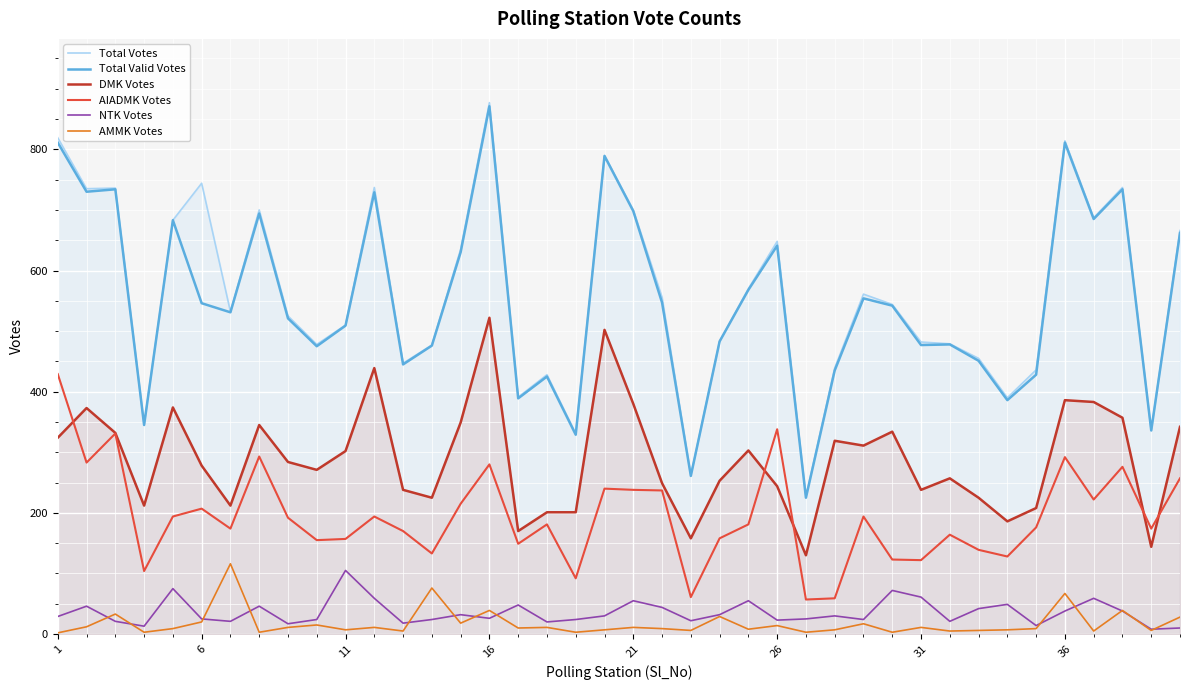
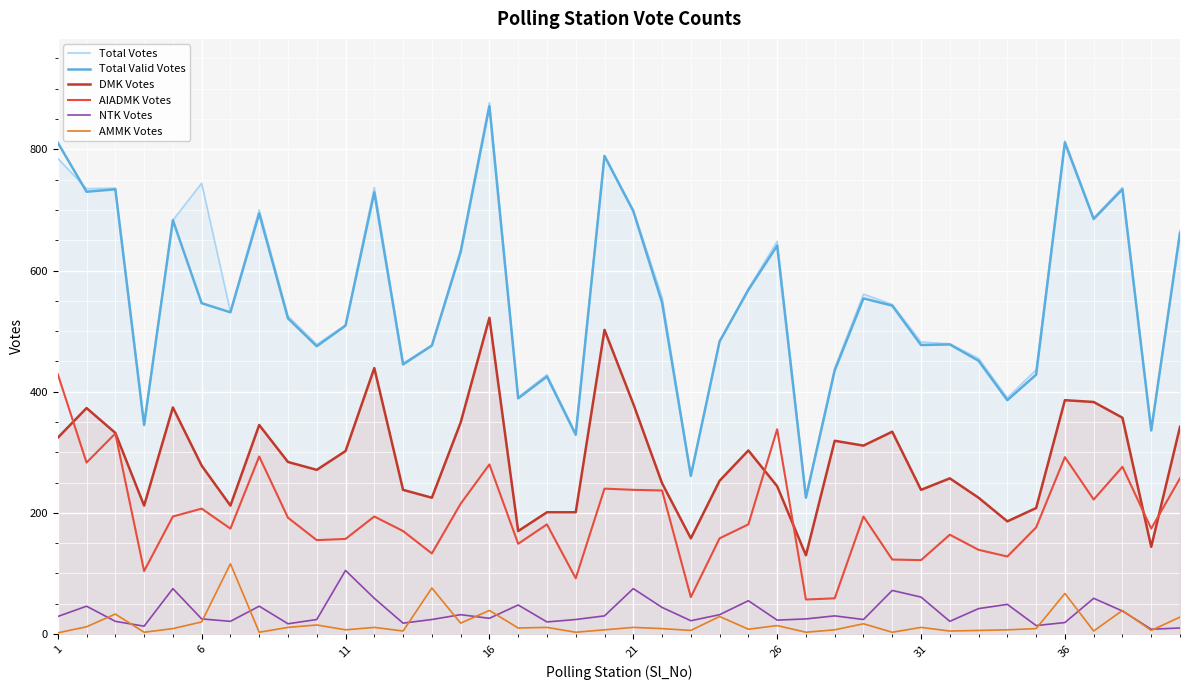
  {
    "Total Votes": {
-     "1": 820,
+     "1": 790,
      "6": 740,
      "16": 880,
      "26": 650,
      "31": 480
    },
    "Total Valid Votes": {
      "1": 810,
      "6": 550,
      "16": 870,
      "26": 640,
      "31": 480
    },
    "NTK Votes": {
      "1": 30,
      "6": 30,
      "11": 110,
      "16": 30,
-     "21": 60,
+     "21": 80,
      "26": 20,
      "31": 60,
-     "36": 40
+     "36": 20
    }
  }
